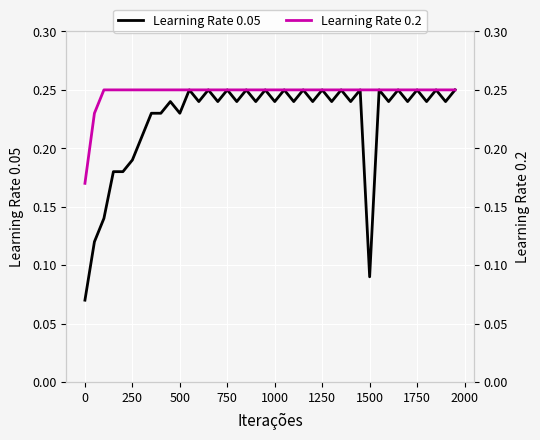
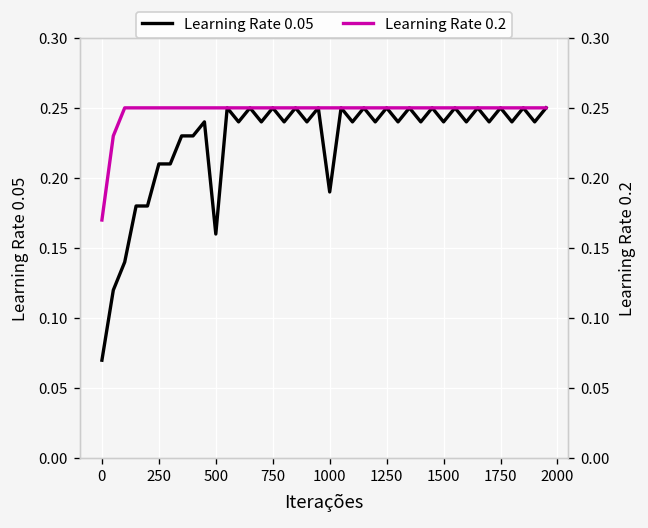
  {
    "Learning Rate 0.05": {
      "0": 0.07,
-     "250": 0.19,
-     "500": 0.23,
+     "250": 0.21,
+     "500": 0.16,
      "750": 0.25,
-     "1000": 0.24,
+     "1000": 0.19,
      "1250": 0.25,
-     "1500": 0.09,
+     "1500": 0.24,
      "1750": 0.25
    },
    "Learning Rate 0.2": {
      "0": 0.170,
      "250": 0.250,
      "500": 0.250,
      "750": 0.250,
      "1000": 0.250,
      "1250": 0.250,
      "1500": 0.250,
      "1750": 0.250
    }
  }
